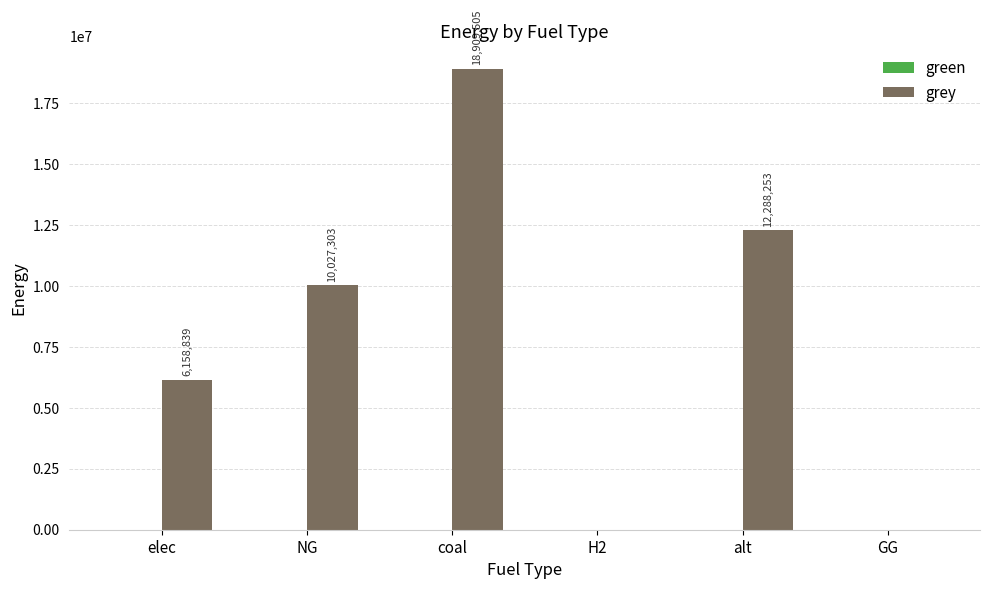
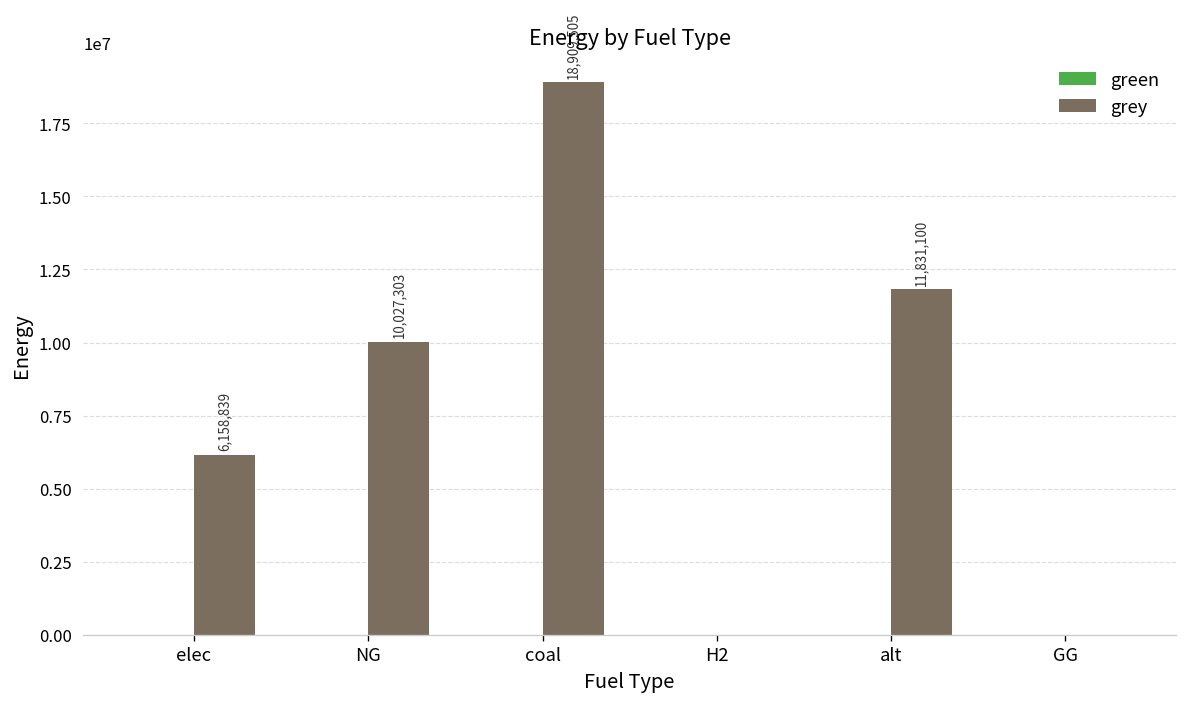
  {
    "green": {
      "elec": "0",
      "NG": "0",
      "coal": "0",
      "H2": "0",
      "alt": "0",
      "GG": "0"
    },
    "grey": {
      "elec": "6,158,839",
      "NG": "10,027,303",
      "coal": "18,909,505",
-     "alt": "12,288,253"
+     "alt": "11,831,100"
    }
  }
